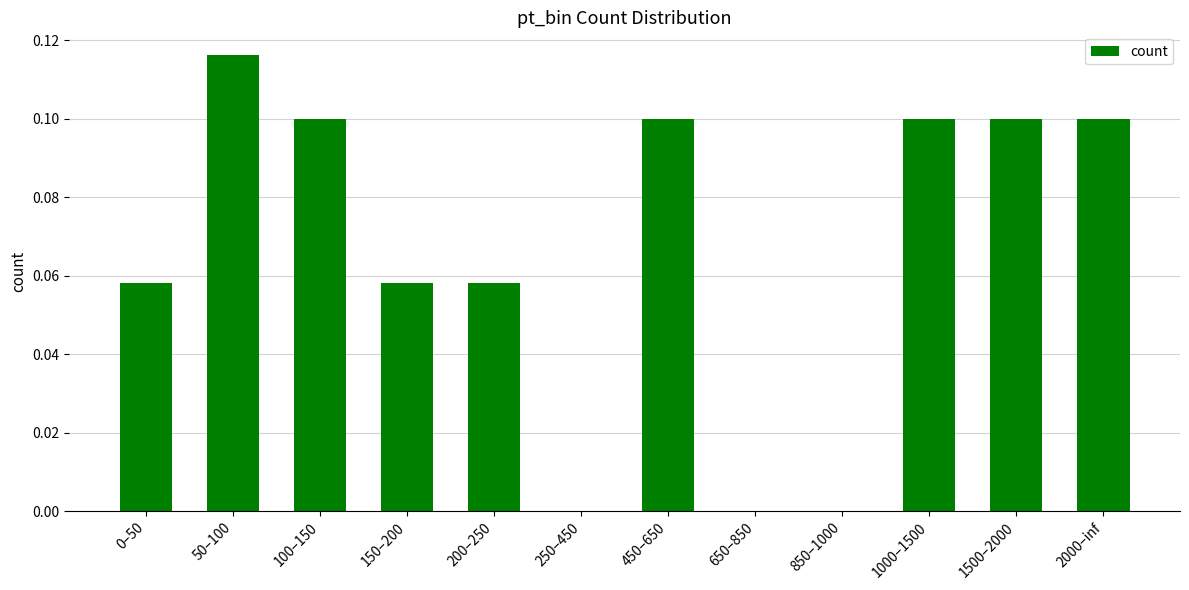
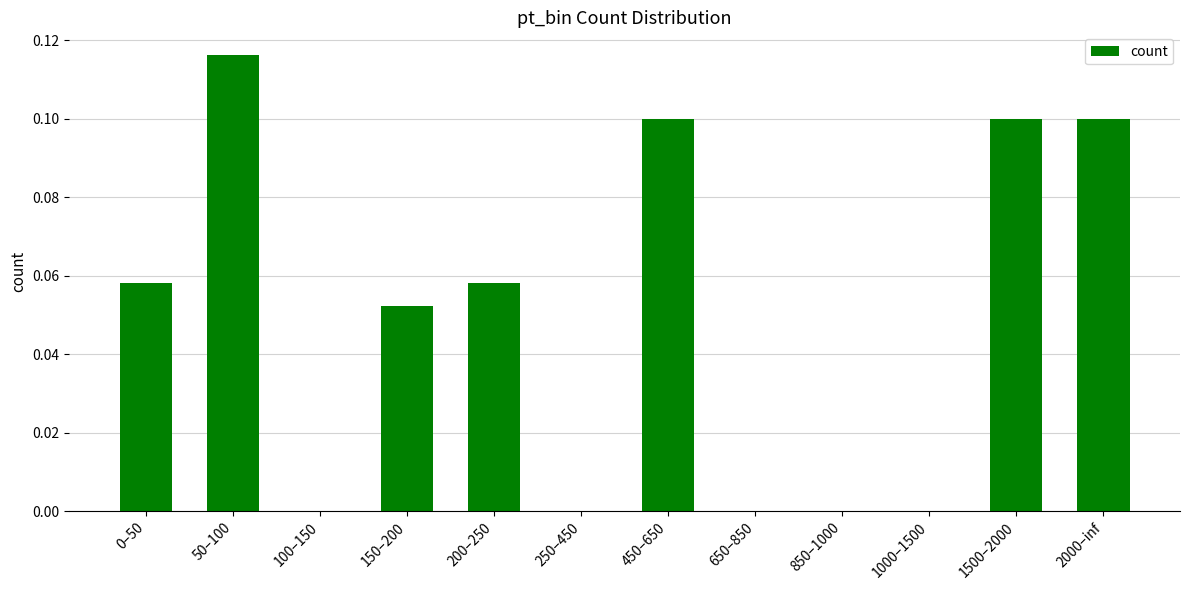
  {
    "0–50": 0.058,
    "50–100": 0.116,
-   "100–150": 0.1,
-   "150–200": 0.058,
+   "100–150": 0.0,
+   "150–200": 0.052,
    "200–250": 0.058,
    "250–450": 0.000,
    "450–650": 0.100,
    "650–850": 0.000,
    "850–1000": 0.000,
-   "1000–1500": 0.1,
+   "1000–1500": 0.0,
    "1500–2000": 0.100,
    "2000–inf": 0.100
  }
